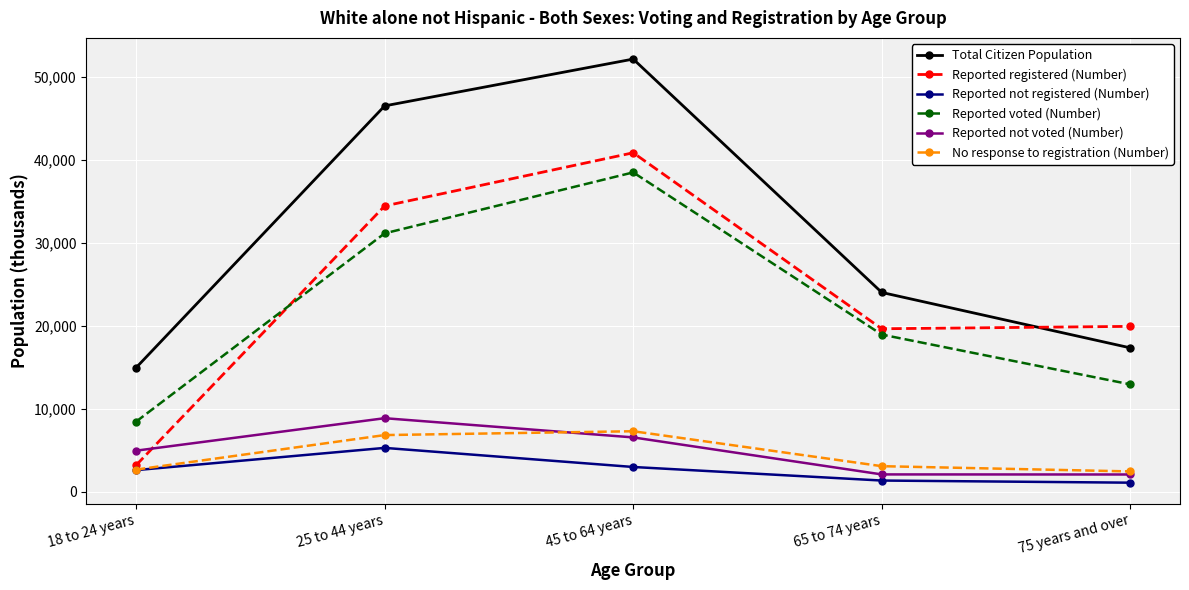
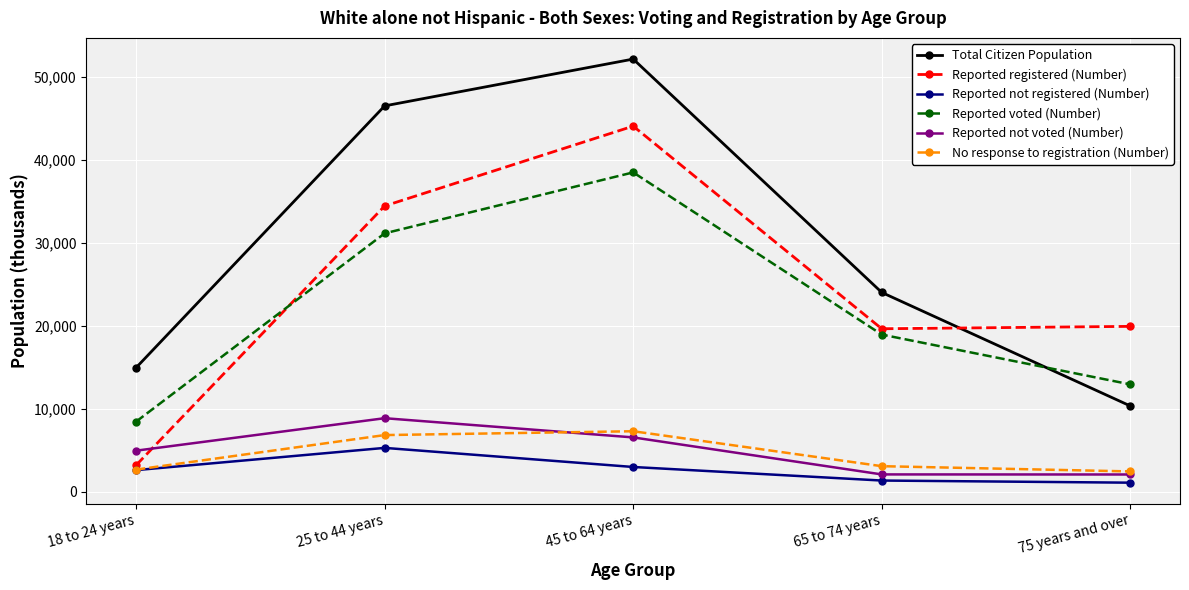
  {
    "Total Citizen Population": {
      "18 to 24 years": "15,000",
      "25 to 44 years": "46,000",
      "45 to 64 years": "52,000",
      "65 to 74 years": "24,000",
-     "75 years and over": "17,000"
+     "75 years and over": "10,000"
    },
    "Reported registered (Number)": {
      "18 to 24 years": "3,000",
      "25 to 44 years": "34,000",
-     "45 to 64 years": "41,000",
+     "45 to 64 years": "44,000",
      "65 to 74 years": "20,000",
      "75 years and over": "20,000"
    },
    "Reported not registered (Number)": {
      "25 to 44 years": "5,000",
      "45 to 64 years": "3,000",
      "65 to 74 years": "1,000",
      "75 years and over": "1,000"
    },
    "Reported voted (Number)": {
      "18 to 24 years": "8,000",
      "25 to 44 years": "31,000",
      "45 to 64 years": "38,000",
      "65 to 74 years": "19,000",
      "75 years and over": "13,000"
    },
    "Reported not voted (Number)": {
      "18 to 24 years": "5,000",
      "25 to 44 years": "9,000",
      "45 to 64 years": "7,000",
      "65 to 74 years": "2,000",
      "75 years and over": "2,000"
    },
    "No response to registration (Number)": {
      "25 to 44 years": "7,000",
      "45 to 64 years": "7,000",
      "65 to 74 years": "3,000",
      "75 years and over": "2,000"
    }
  }
